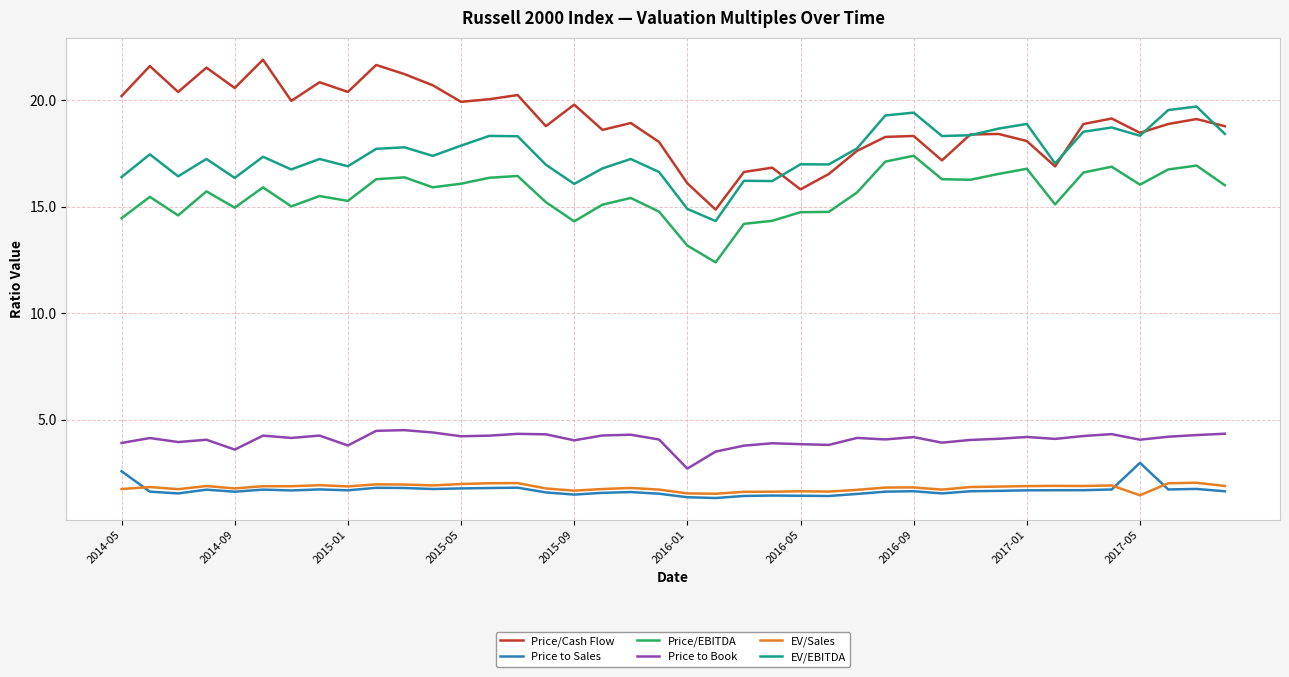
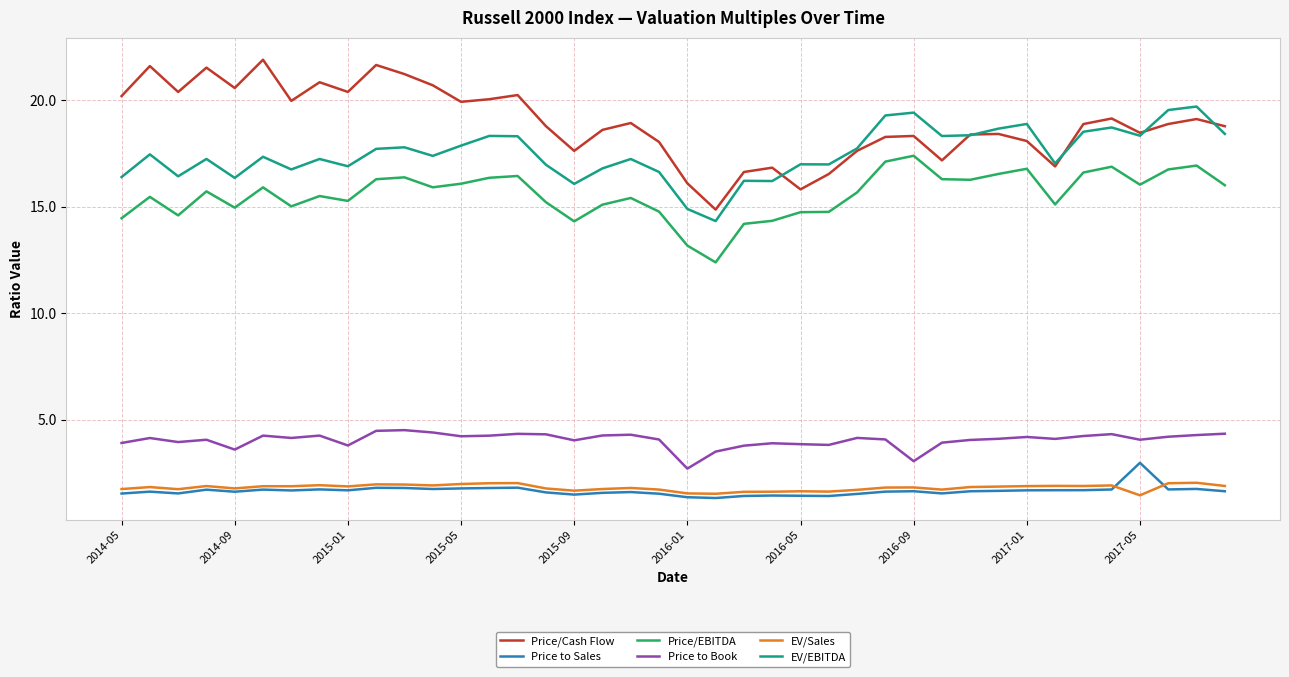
  {
    "Price/Cash Flow": {
      "2014-05": 20.2,
      "2014-09": 20.6,
      "2015-01": 20.4,
      "2015-05": 19.9,
-     "2015-09": 19.8,
+     "2015-09": 17.6,
      "2016-01": 16.1,
      "2016-05": 15.8,
      "2016-09": 18.3,
      "2017-01": 18.1,
      "2017-05": 18.5
    },
    "Price to Sales": {
-     "2014-05": 2.6,
+     "2014-05": 1.5,
      "2014-09": 1.6,
      "2015-01": 1.7,
      "2015-05": 1.8,
      "2015-09": 1.5,
      "2016-01": 1.4,
      "2016-05": 1.4,
      "2016-09": 1.6,
      "2017-01": 1.7,
      "2017-05": 3.0
    },
    "Price to Book": {
      "2014-05": 3.9,
      "2014-09": 3.6,
      "2015-01": 3.8,
      "2015-05": 4.2,
      "2015-09": 4.0,
      "2016-01": 2.7,
      "2016-05": 3.8,
-     "2016-09": 4.2,
+     "2016-09": 3.0,
      "2017-01": 4.2,
      "2017-05": 4.1
    },
    "EV/Sales": {
      "2014-05": 1.7,
      "2014-09": 1.8,
      "2015-01": 1.9,
      "2015-05": 2.0,
      "2015-09": 1.7,
      "2016-01": 1.5,
      "2016-05": 1.6,
      "2016-09": 1.8,
      "2017-01": 1.9,
      "2017-05": 1.4
    }
  }
